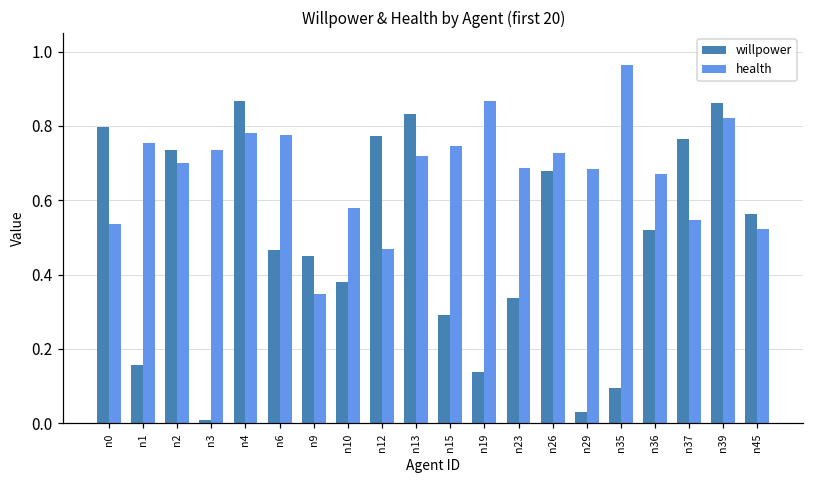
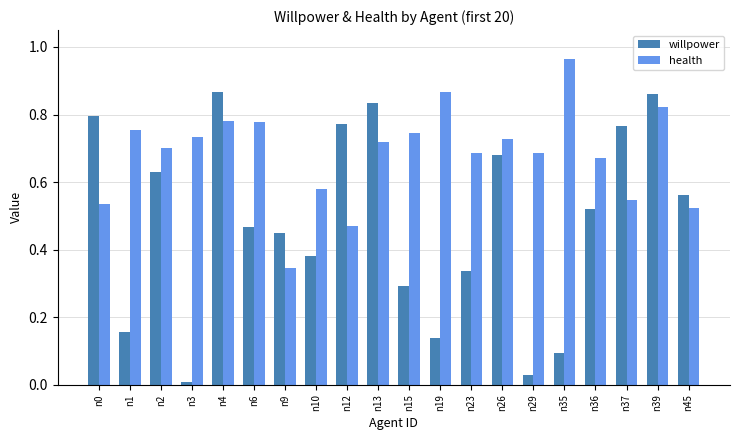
  {
    "willpower": {
      "n0": 0.80,
      "n1": 0.16,
-     "n2": 0.73,
+     "n2": 0.63,
      "n3": 0.01,
      "n4": 0.87,
      "n6": 0.47,
      "n9": 0.45,
      "n10": 0.38,
      "n12": 0.77,
      "n13": 0.83,
      "n15": 0.29,
      "n19": 0.14,
      "n23": 0.34,
      "n26": 0.68,
      "n29": 0.03,
      "n35": 0.09,
      "n36": 0.52,
      "n37": 0.77,
      "n39": 0.86,
      "n45": 0.56
    },
    "health": {
      "n0": 0.54,
      "n1": 0.75,
      "n2": 0.70,
      "n3": 0.73,
      "n4": 0.78,
      "n6": 0.78,
      "n9": 0.35,
      "n10": 0.58,
      "n12": 0.47,
      "n13": 0.72,
      "n15": 0.75,
      "n19": 0.87,
      "n23": 0.69,
      "n26": 0.73,
      "n29": 0.69,
      "n35": 0.96,
      "n36": 0.67,
      "n37": 0.55,
      "n39": 0.82,
      "n45": 0.52
    }
  }
